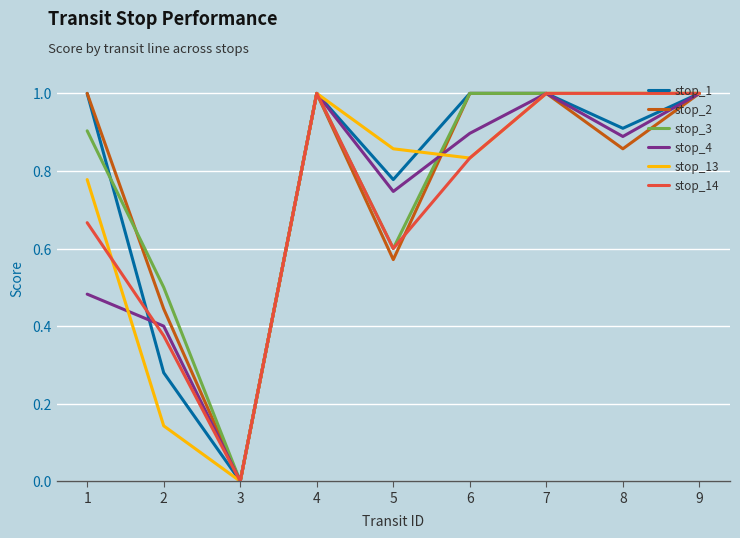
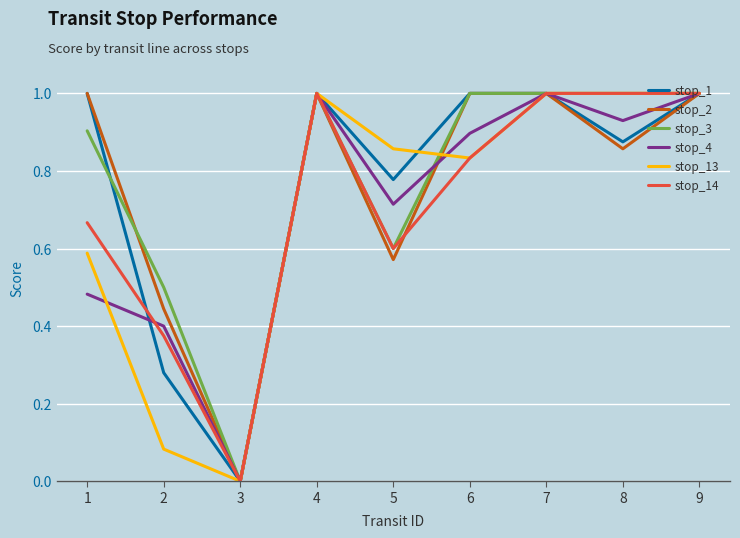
  {
    "stop_1": {
      "2": 0.28,
      "5": 0.78,
-     "8": 0.91
+     "8": 0.88
    },
    "stop_3": {
      "1": 0.90,
      "2": 0.50
    },
    "stop_4": {
      "1": 0.48,
      "2": 0.40,
-     "5": 0.75,
+     "5": 0.71,
      "6": 0.90,
-     "8": 0.89
+     "8": 0.93
    },
    "stop_13": {
-     "1": 0.78,
-     "2": 0.14,
+     "1": 0.59,
+     "2": 0.08,
      "5": 0.86
    }
  }
